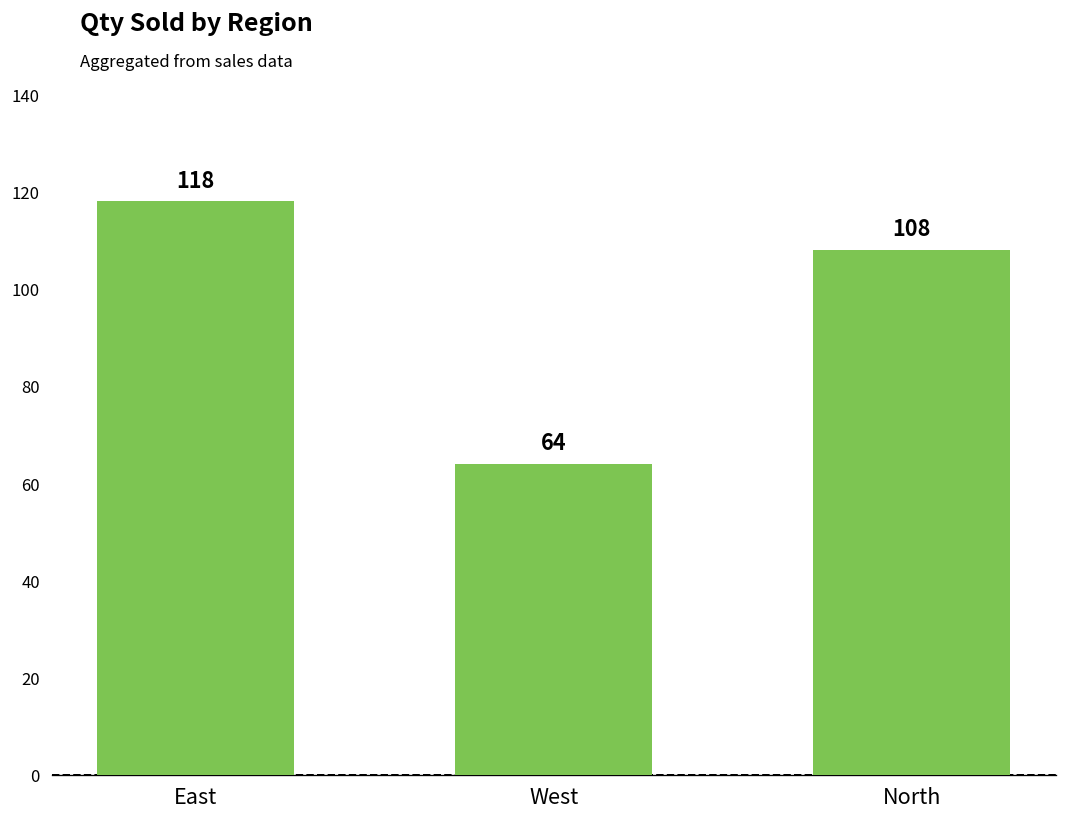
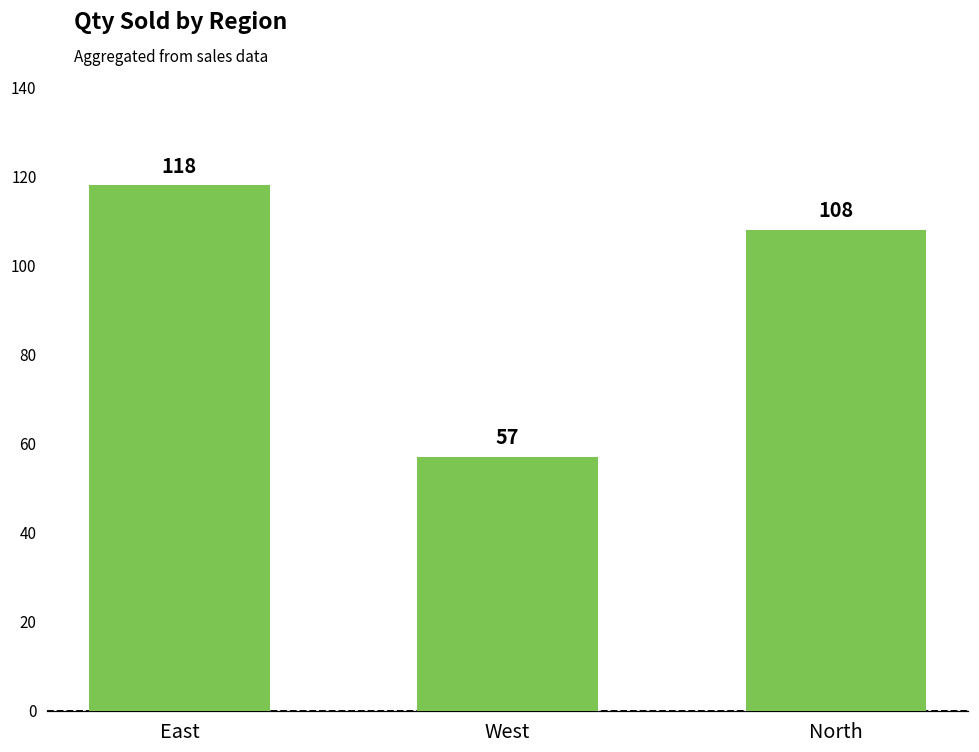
  {
    "East": 118,
-   "West": 64,
+   "West": 57,
    "North": 108
  }
